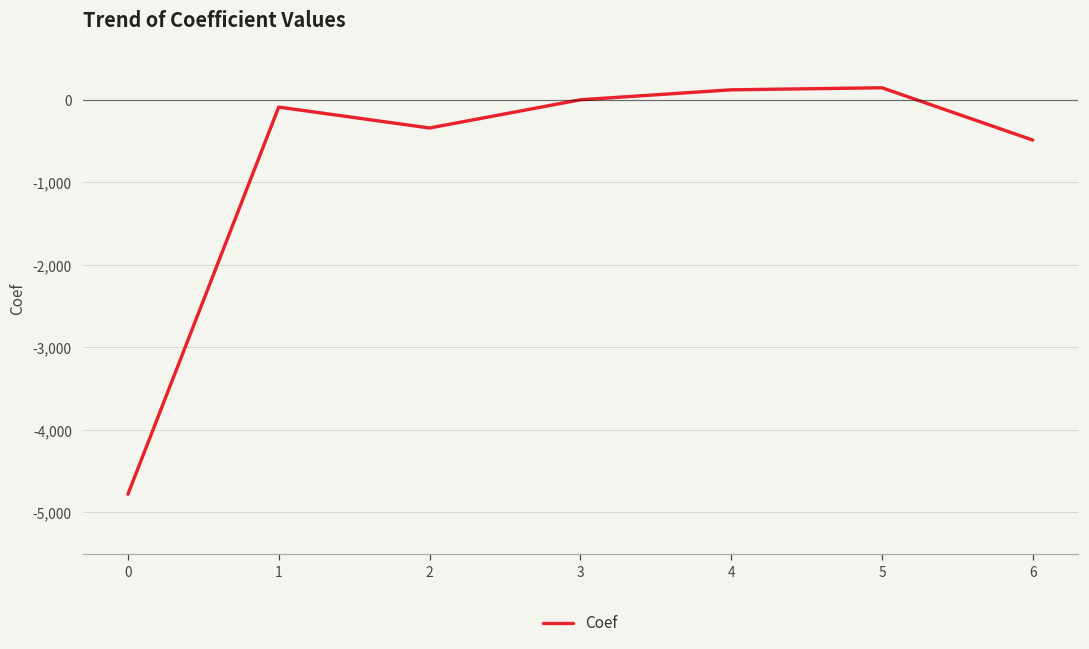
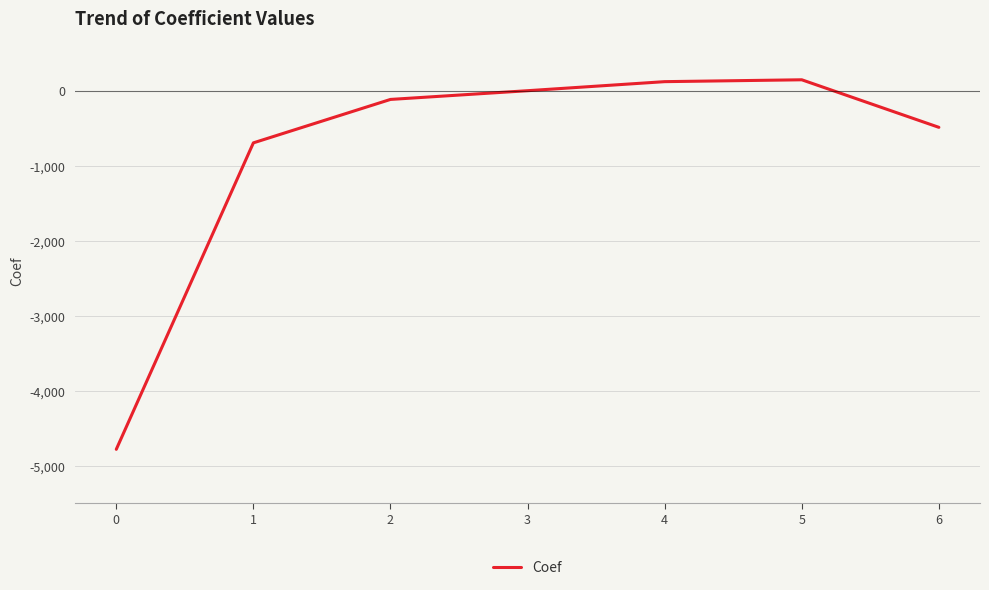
  {
    "0": "-4,800",
-   "1": "-100",
-   "2": "-300",
+   "1": "-700",
+   "2": "-100",
    "3": "0",
    "4": "100",
    "5": "100",
    "6": "-500"
  }
